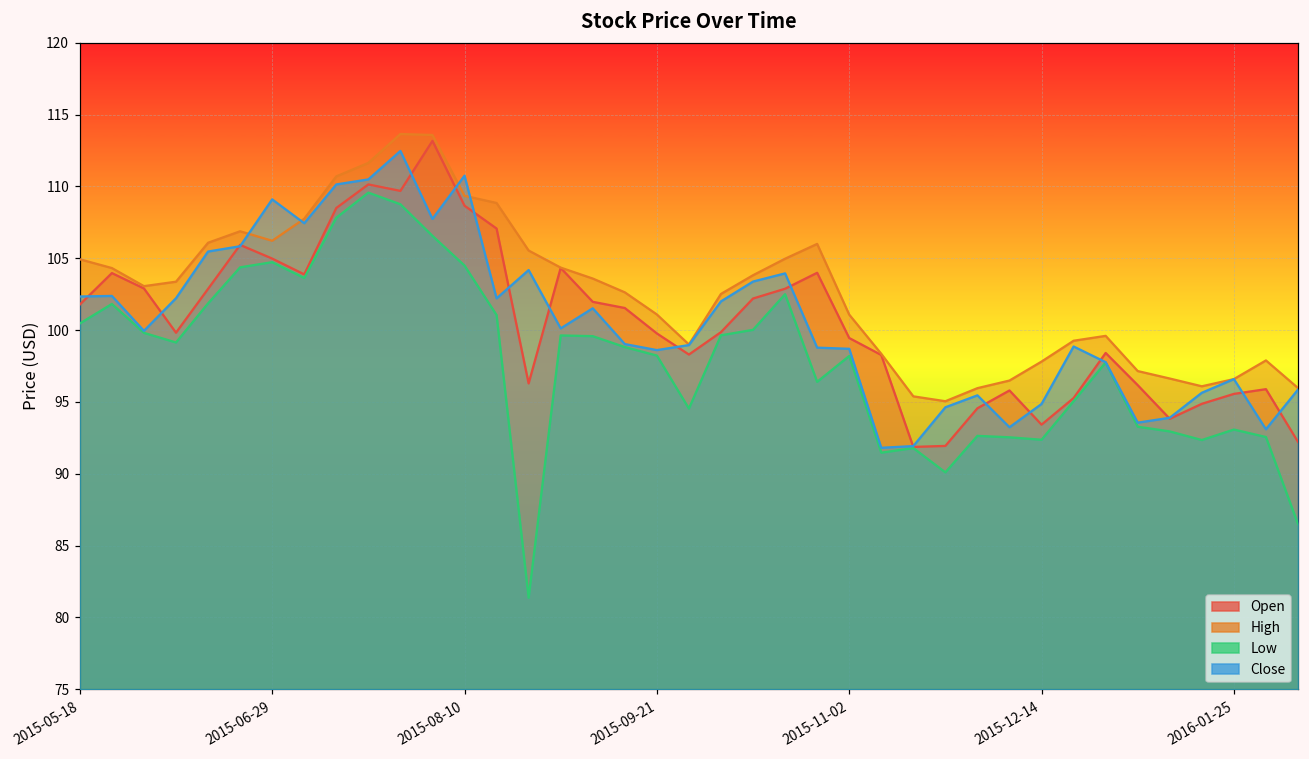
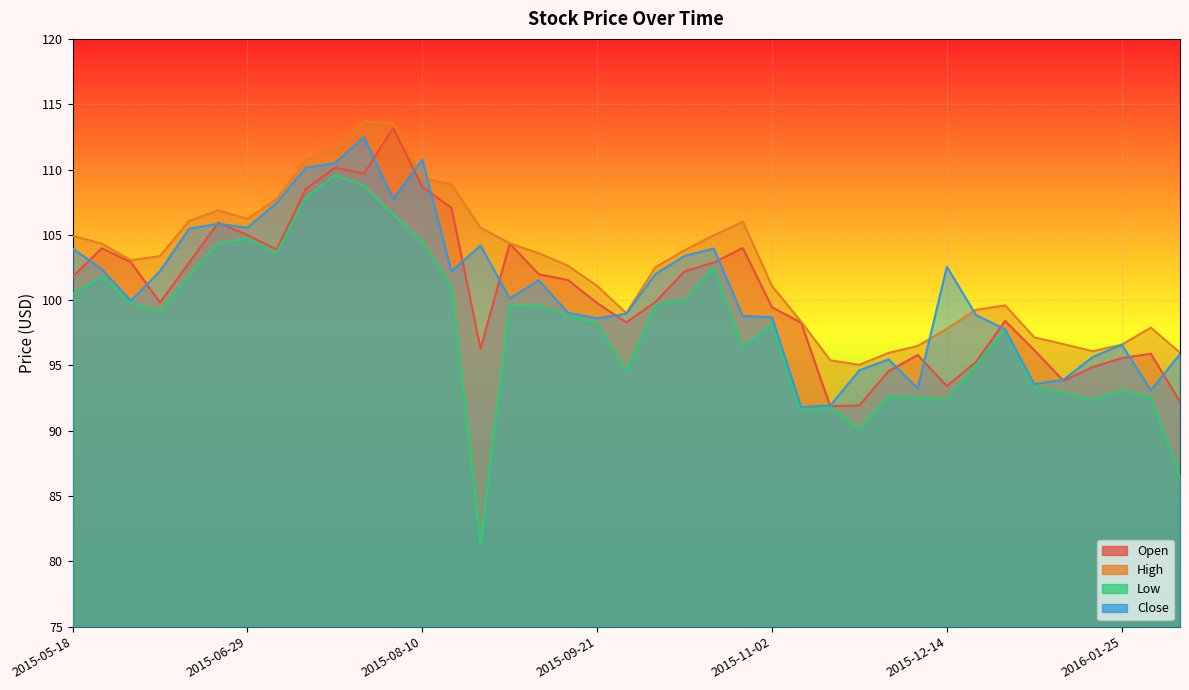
  {
    "Low": {
      "2015-05-18": 100.5,
      "2015-06-29": 104.7,
      "2015-08-10": 104.5,
      "2015-09-21": 98.2,
      "2015-11-02": 98.2,
      "2015-12-14": 92.4,
      "2016-01-25": 93.1
    },
    "Close": {
-     "2015-05-18": 102.3,
-     "2015-06-29": 109.1,
+     "2015-05-18": 103.9,
+     "2015-06-29": 105.6,
      "2015-08-10": 110.7,
      "2015-09-21": 98.6,
      "2015-11-02": 98.7,
-     "2015-12-14": 94.9
+     "2015-12-14": 102.6
    }
  }
